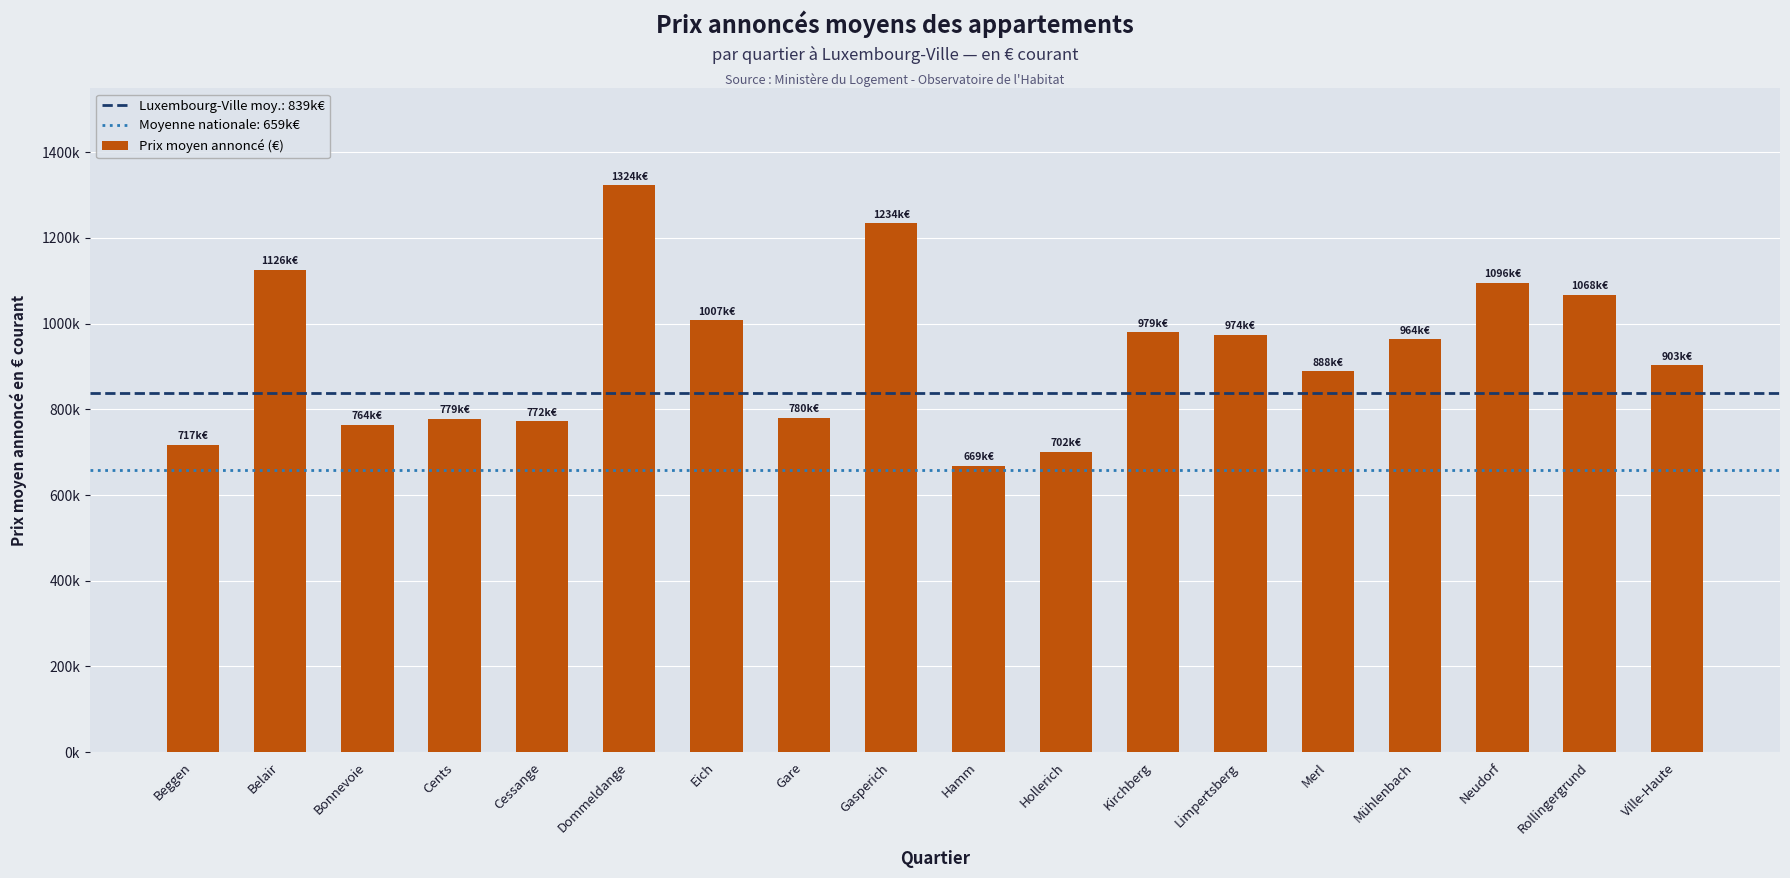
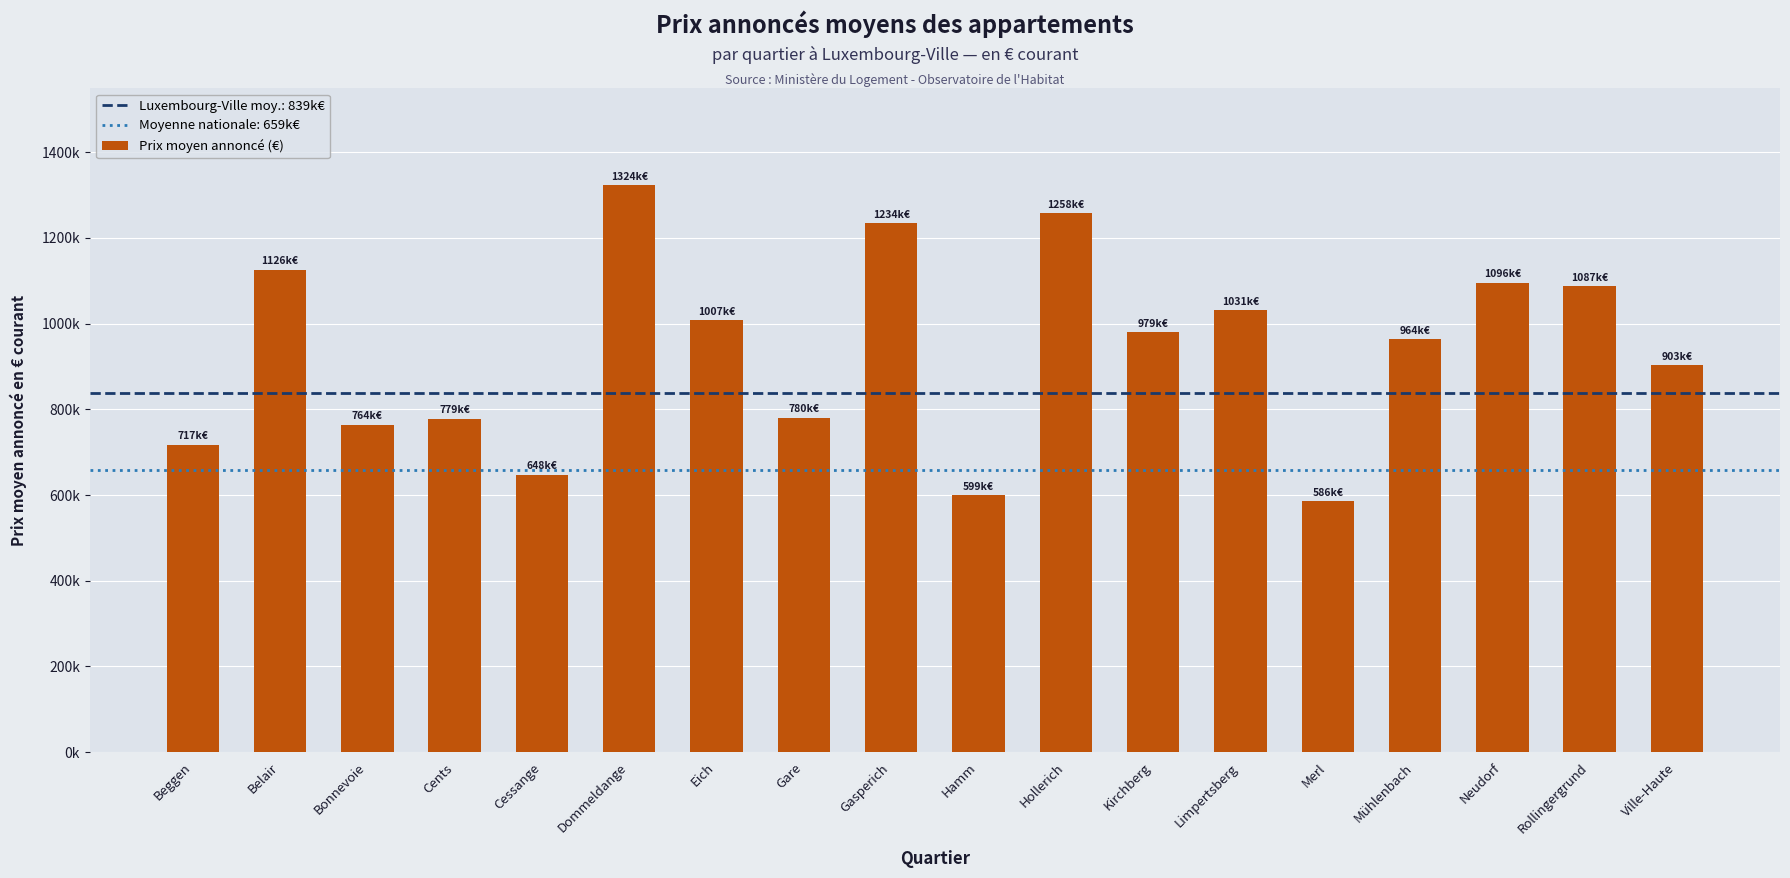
  {
    "Beggen": "717k€",
    "Belair": "1126k€",
    "Bonnevoie": "764k€",
    "Cents": "779k€",
-   "Cessange": "772k€",
+   "Cessange": "648k€",
    "Dommeldange": "1324k€",
    "Eich": "1007k€",
    "Gare": "780k€",
    "Gasperich": "1234k€",
-   "Hamm": "669k€",
-   "Hollerich": "702k€",
+   "Hamm": "599k€",
+   "Hollerich": "1258k€",
    "Kirchberg": "979k€",
-   "Limpertsberg": "974k€",
-   "Merl": "888k€",
+   "Limpertsberg": "1031k€",
+   "Merl": "586k€",
    "Mühlenbach": "964k€",
    "Neudorf": "1096k€",
-   "Rollingergrund": "1068k€",
+   "Rollingergrund": "1087k€",
    "Ville-Haute": "903k€"
  }
